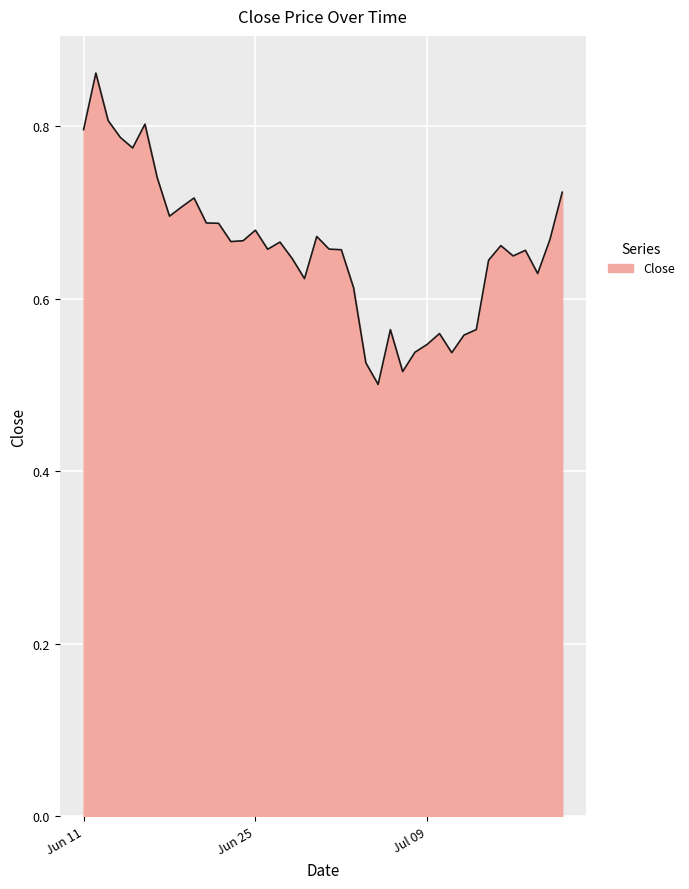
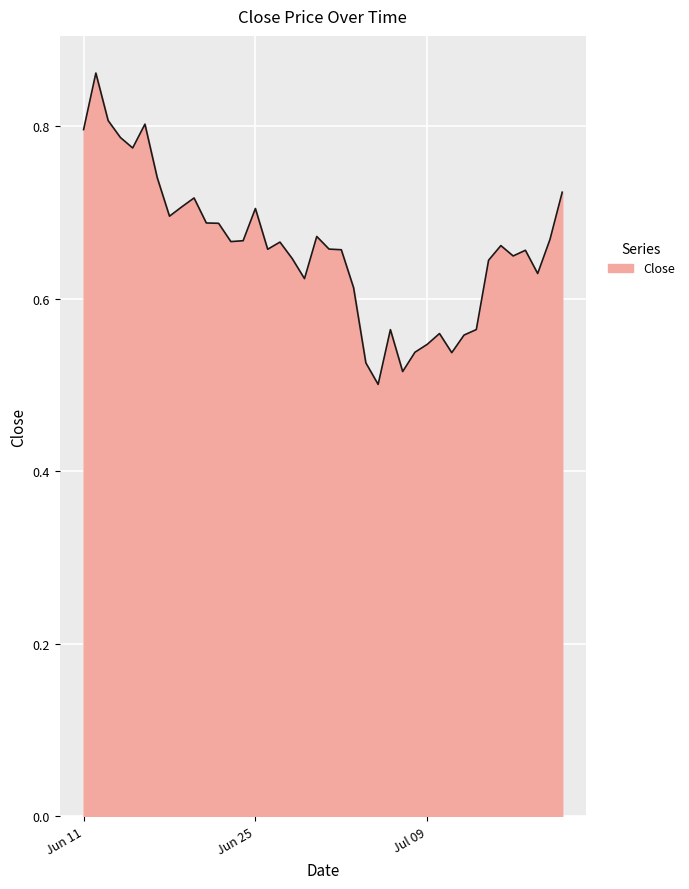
  {
    "Jun 11": 0.80,
-   "Jun 25": 0.68,
+   "Jun 25": 0.70,
    "Jul 09": 0.55
  }
